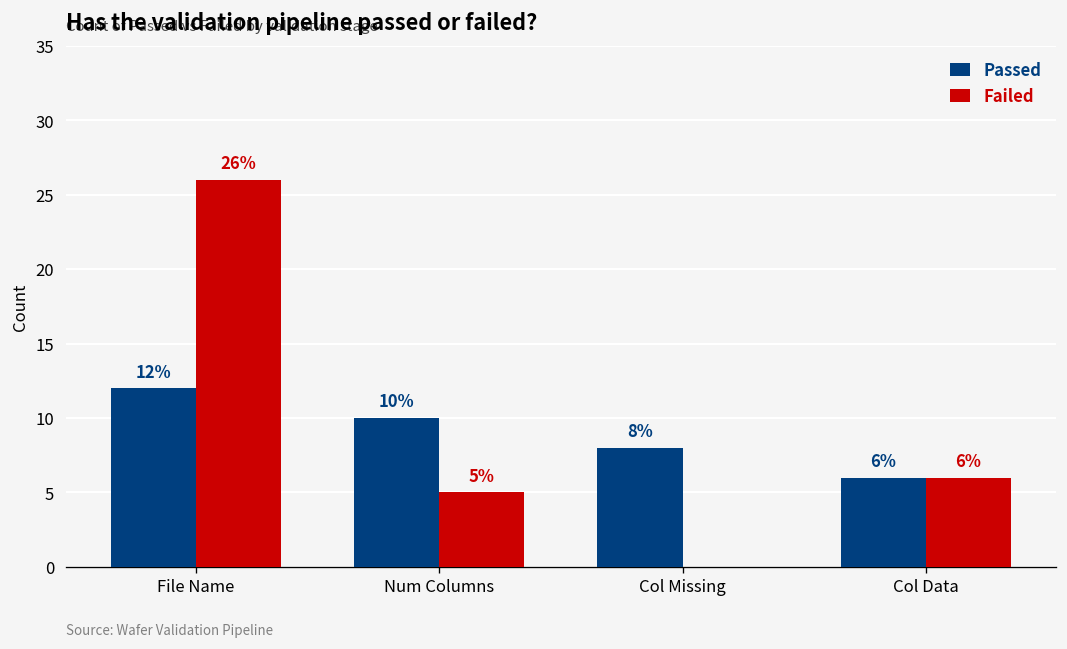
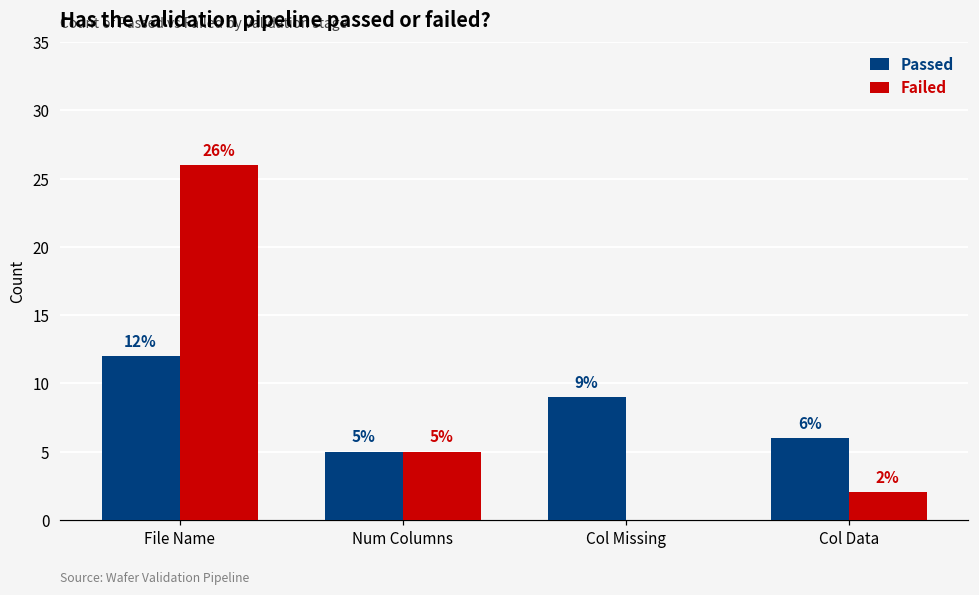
  {
    "Passed": {
      "File Name": "12%",
-     "Num Columns": "10%",
-     "Col Missing": "8%",
+     "Num Columns": "5%",
+     "Col Missing": "9%",
      "Col Data": "6%"
    },
    "Failed": {
      "File Name": "26%",
      "Num Columns": "5%",
-     "Col Data": "6%"
+     "Col Data": "2%"
    }
  }
